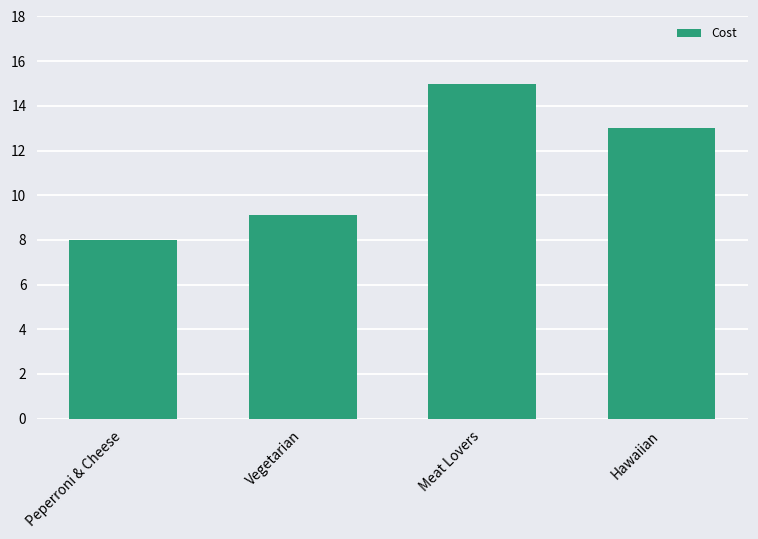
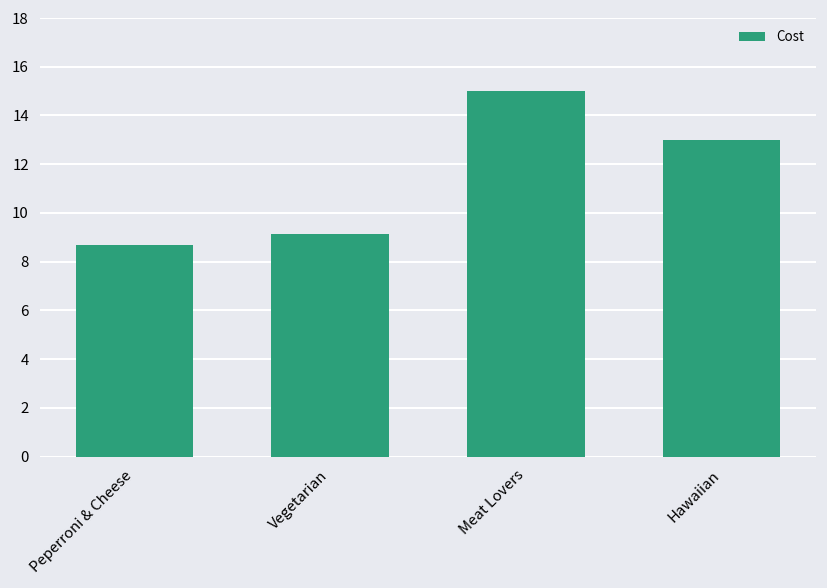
  {
-   "Peperroni & Cheese": 8.0,
+   "Peperroni & Cheese": 8.7,
    "Vegetarian": 9.1,
    "Meat Lovers": 15.0,
    "Hawaiian": 13.0
  }
